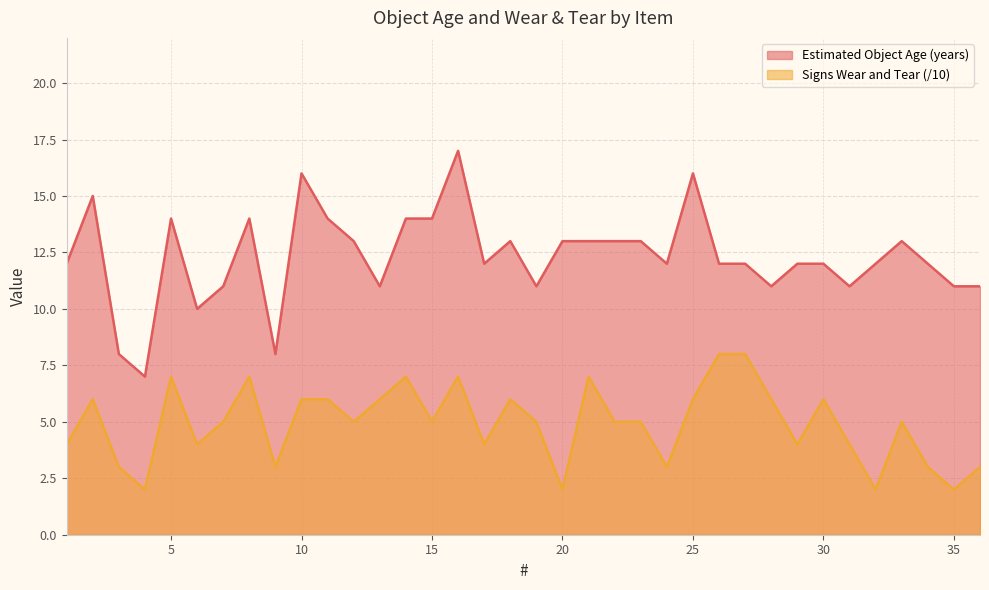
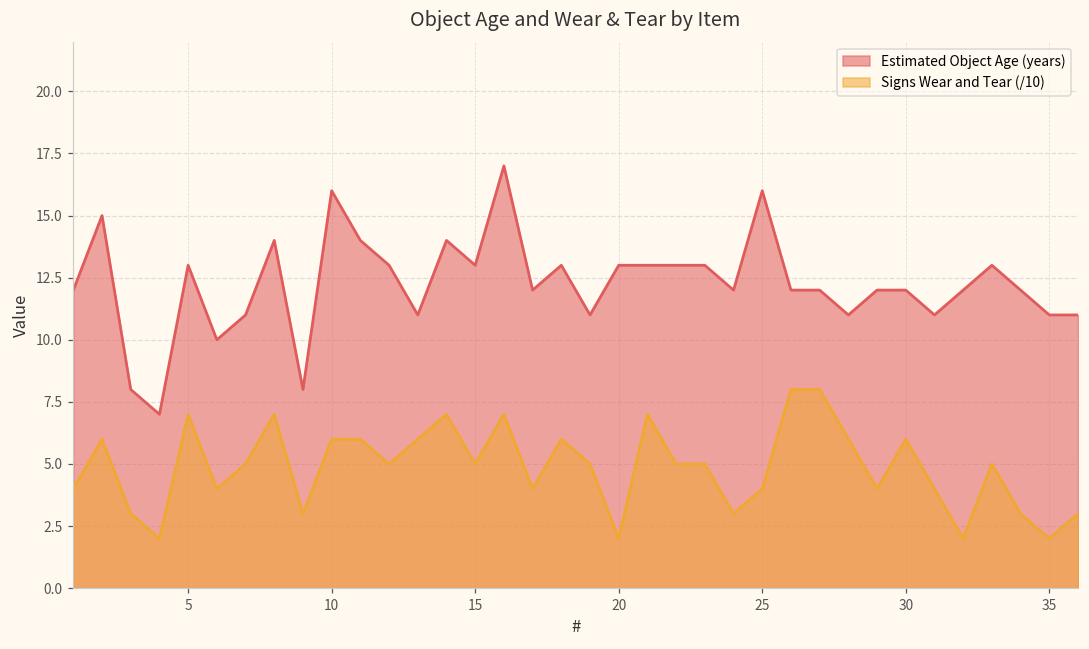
  {
    "Estimated Object Age (years)": {
-     "5": 14,
+     "5": 13,
      "10": 16,
-     "15": 14,
+     "15": 13,
      "20": 13,
      "25": 16,
      "30": 12,
      "35": 11
    },
    "Signs Wear and Tear (/10)": {
      "5": 7,
      "10": 6,
      "15": 5,
      "20": 2,
-     "25": 6,
+     "25": 4,
      "30": 6,
      "35": 2
    }
  }
